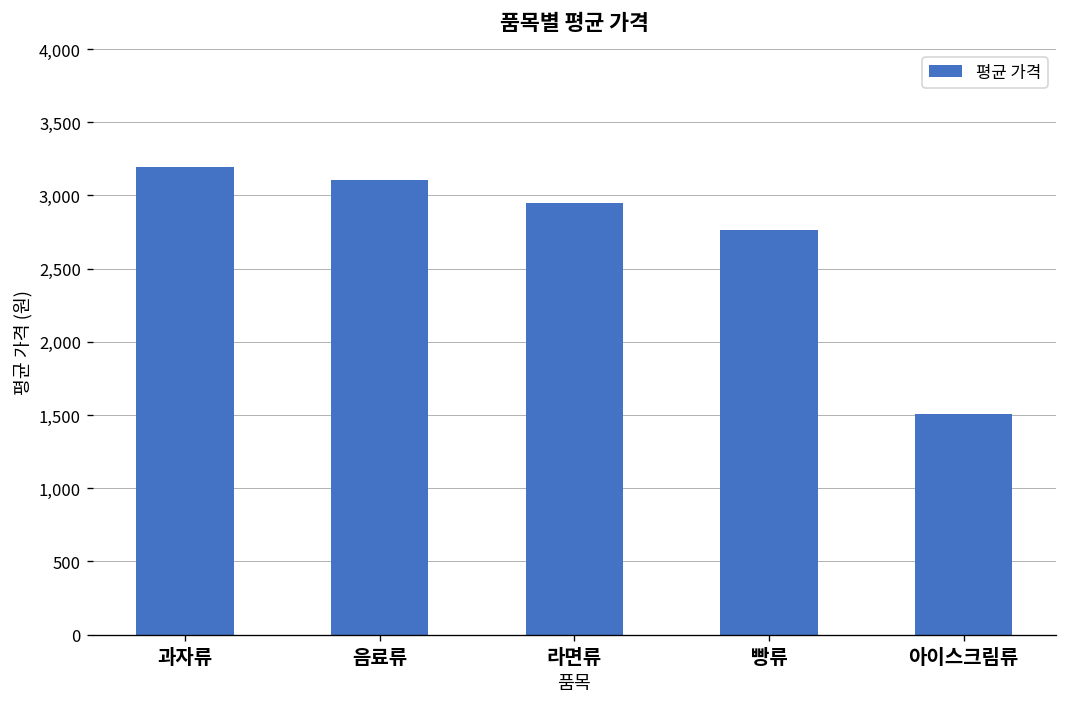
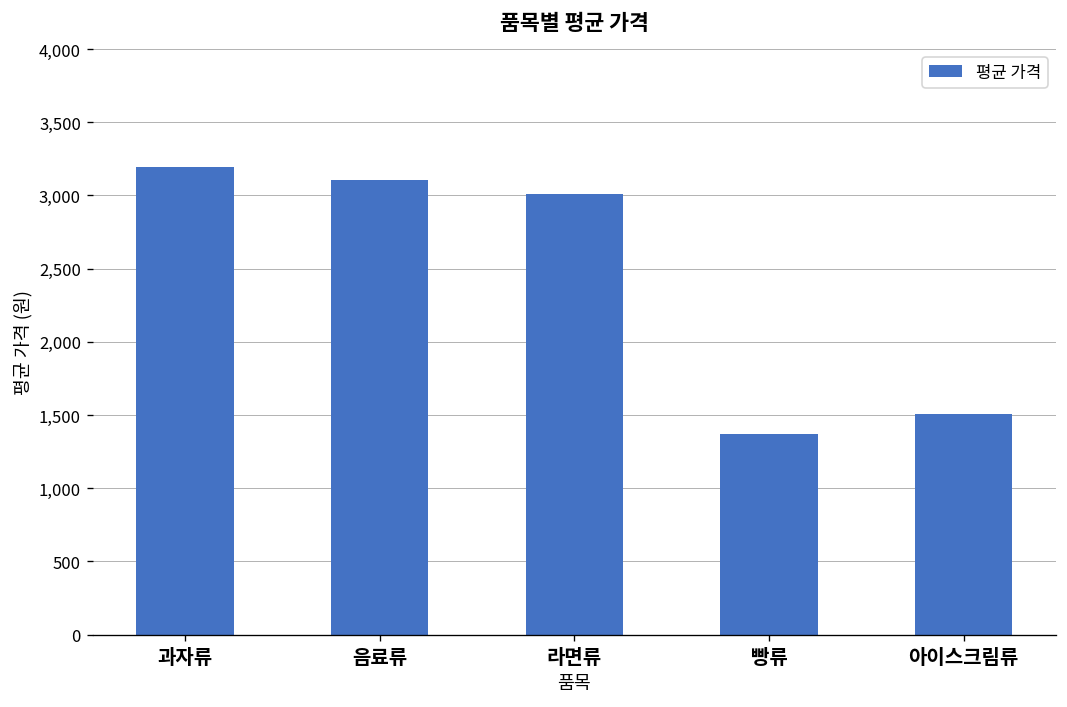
  {
    "과자류": "3,200",
    "음료류": "3,110",
-   "라면류": "2,950",
-   "빵류": "2,770",
+   "라면류": "3,010",
+   "빵류": "1,370",
    "아이스크림류": "1,510"
  }
